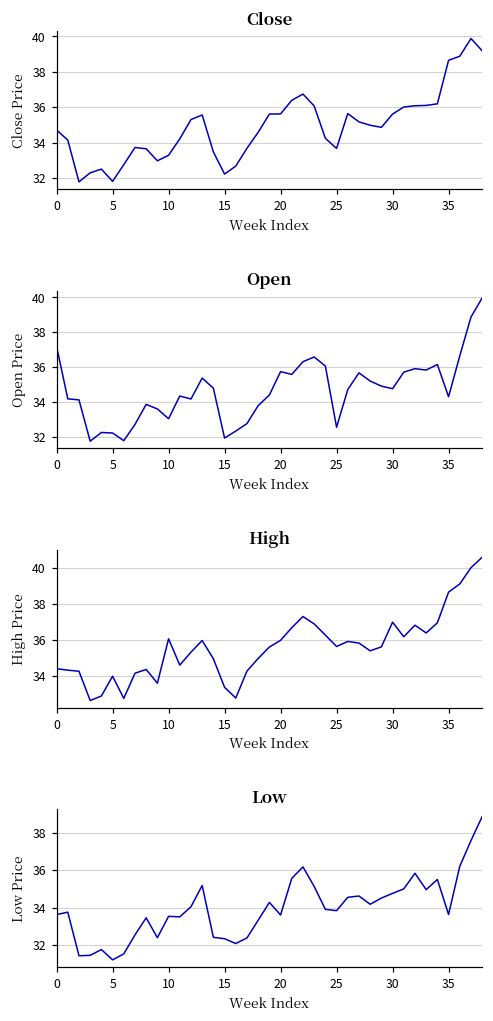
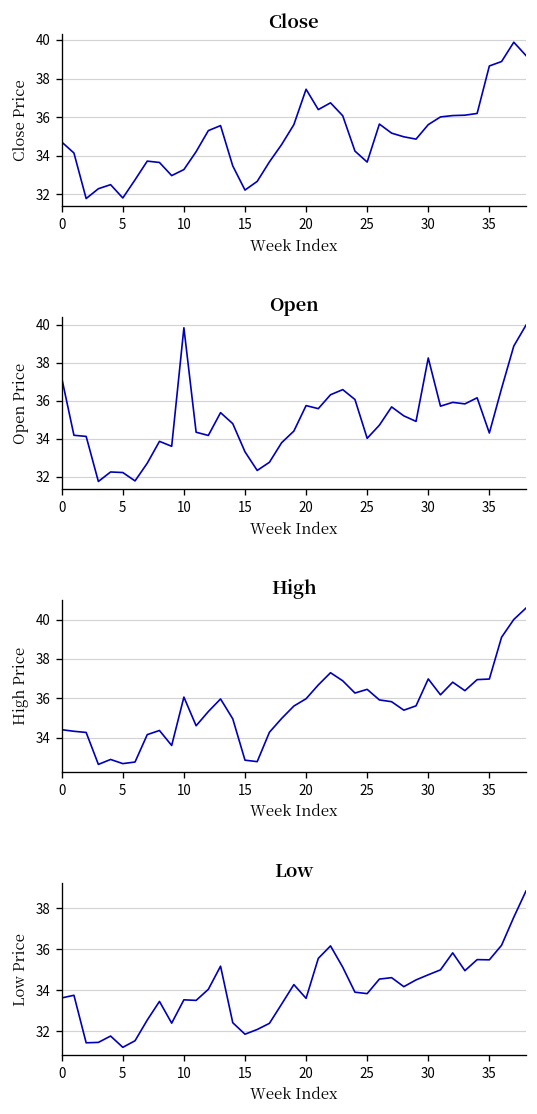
  {
    "Close": {
      "0": 34.7,
      "5": 31.8,
      "10": 33.3,
      "15": 32.2,
-     "20": 35.6,
+     "20": 37.4,
      "25": 33.7,
      "30": 35.6,
      "35": 38.6
    },
    "Open": {
      "0": 37.2,
      "5": 32.2,
-     "10": 33.0,
-     "15": 31.9,
+     "10": 39.8,
+     "15": 33.3,
      "20": 35.7,
-     "25": 32.6,
-     "30": 34.8,
+     "25": 34.0,
+     "30": 38.2,
      "35": 34.3
    },
    "High": {
      "0": 34.4,
-     "5": 34.0,
+     "5": 32.7,
      "10": 36.1,
-     "15": 33.4,
+     "15": 32.9,
      "20": 36.0,
-     "25": 35.6,
+     "25": 36.5,
      "30": 37.0,
-     "35": 38.7
+     "35": 37.0
    },
    "Low": {
      "0": 33.6,
      "5": 31.2,
      "10": 33.5,
-     "15": 32.3,
+     "15": 31.9,
      "20": 33.6,
      "25": 33.8,
      "30": 34.8,
-     "35": 33.6
+     "35": 35.5
    }
  }
